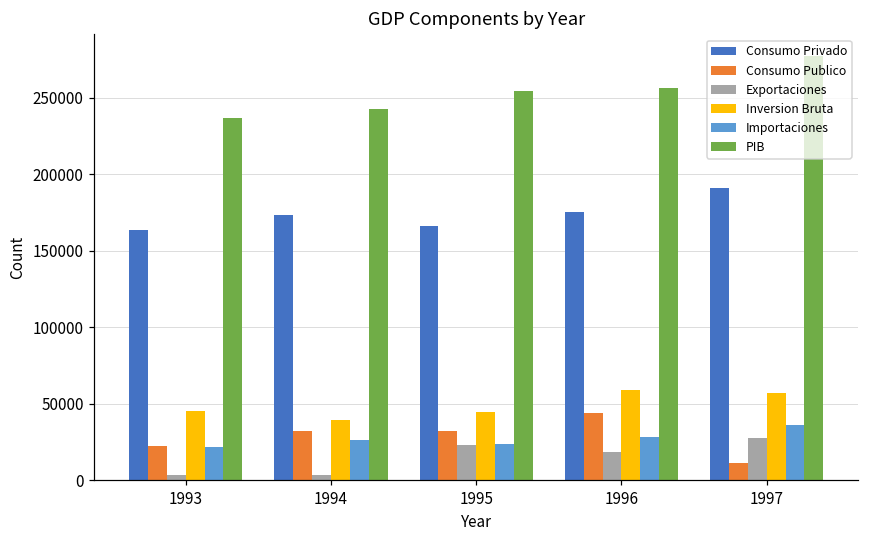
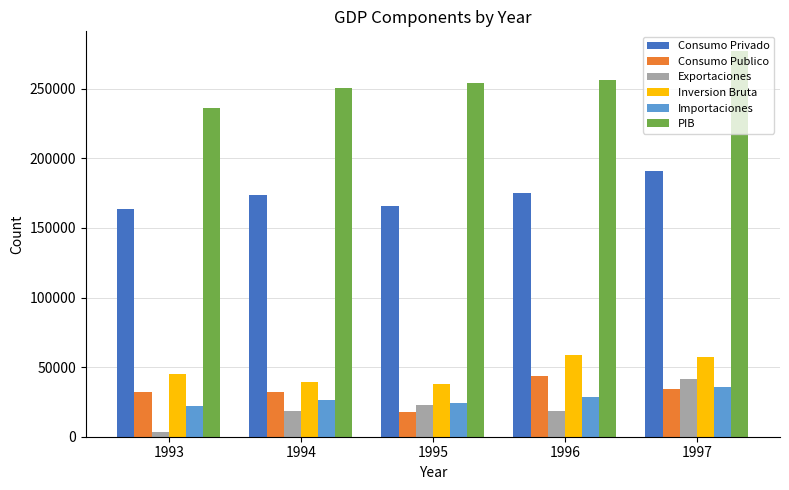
  {
    "Consumo Publico": {
-     "1993": 22000,
+     "1993": 32000,
      "1994": 32000,
-     "1995": 32000,
+     "1995": 18000,
      "1996": 44000,
-     "1997": 11000
+     "1997": 34000
    },
    "Exportaciones": {
      "1993": 3000,
-     "1994": 3000,
+     "1994": 19000,
      "1995": 23000,
      "1996": 19000,
-     "1997": 28000
+     "1997": 41000
    },
    "Inversion Bruta": {
      "1993": 45000,
      "1994": 39000,
-     "1995": 45000,
+     "1995": 38000,
      "1996": 59000,
      "1997": 57000
    },
    "PIB": {
      "1993": 237000,
-     "1994": 243000,
+     "1994": 250000,
      "1995": 254000,
      "1996": 257000
    }
  }
